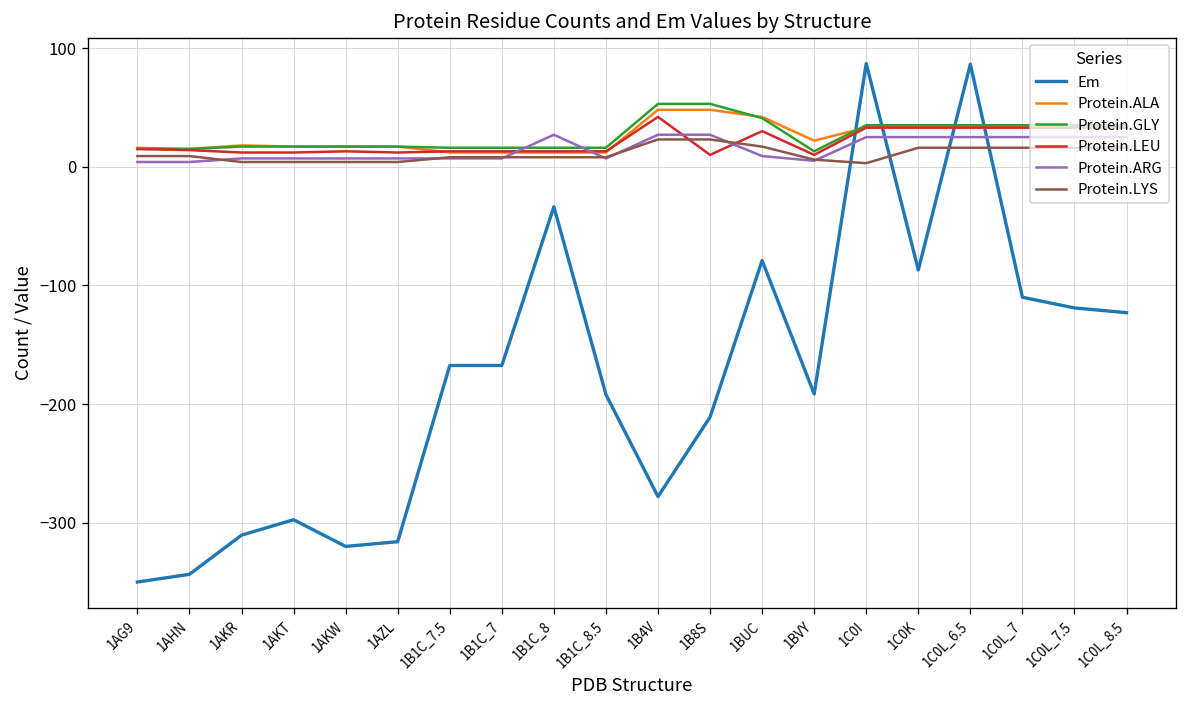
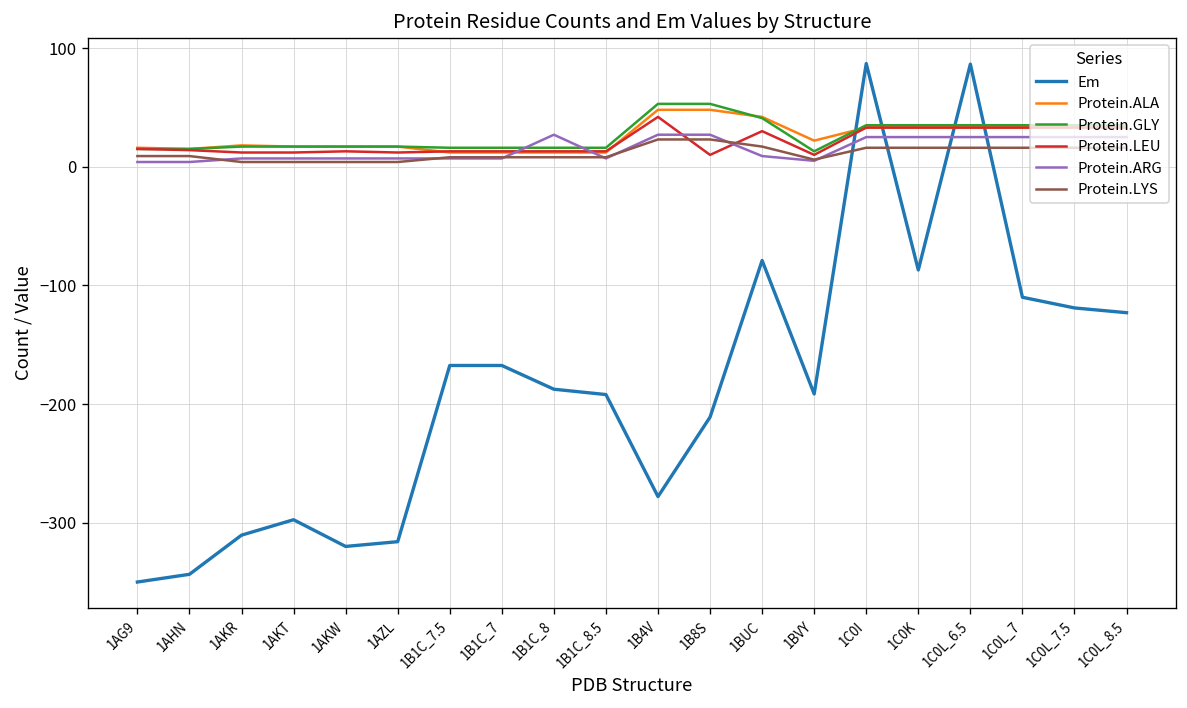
  {
    "Em": {
      "1AG9": -350,
      "1AHN": -340,
      "1AKR": -310,
      "1AKT": -300,
      "1AKW": -320,
      "1AZL": -320,
      "1B1C_7.5": -170,
      "1B1C_7": -170,
-     "1B1C_8": -30,
+     "1B1C_8": -190,
      "1B1C_8.5": -190,
      "1B4V": -280,
      "1B8S": -210,
      "1BUC": -80,
      "1BVY": -190,
      "1C0I": 90,
      "1C0K": -90,
      "1C0L_6.5": 90,
      "1C0L_7": -110,
      "1C0L_7.5": -120,
      "1C0L_8.5": -120
    },
    "Protein.ALA": {
      "1B4V": 50,
      "1B8S": 50,
      "1BVY": 20
    },
    "Protein.GLY": {
      "1B1C_7.5": 20,
      "1B1C_7": 20,
      "1B1C_8": 20,
      "1B1C_8.5": 20,
      "1B4V": 50,
      "1B8S": 50,
      "1BVY": 10
    },
    "Protein.LEU": {
      "1AKR": 10,
      "1AKT": 10,
      "1AKW": 10,
      "1AZL": 10,
      "1B4V": 40,
      "1B8S": 10,
      "1BUC": 30,
      "1BVY": 10
    },
    "Protein.ARG": {
      "1AG9": 0,
      "1AHN": 0,
      "1AKR": 10,
      "1AKT": 10,
      "1AKW": 10,
      "1AZL": 10,
      "1B1C_8": 30,
      "1B4V": 30,
      "1B8S": 30,
      "1BUC": 10,
      "1C0I": 30,
      "1C0K": 30,
      "1C0L_6.5": 30,
      "1C0L_7": 30
    },
    "Protein.LYS": {
      "1AG9": 10,
      "1AHN": 10,
      "1AKR": 0,
      "1AKT": 0,
      "1AKW": 0,
      "1AZL": 0,
      "1B1C_8": 10,
      "1B4V": 20,
      "1B8S": 20,
      "1BUC": 20,
-     "1C0I": 0,
+     "1C0I": 20,
      "1C0K": 20,
      "1C0L_6.5": 20,
      "1C0L_7": 20
    }
  }
